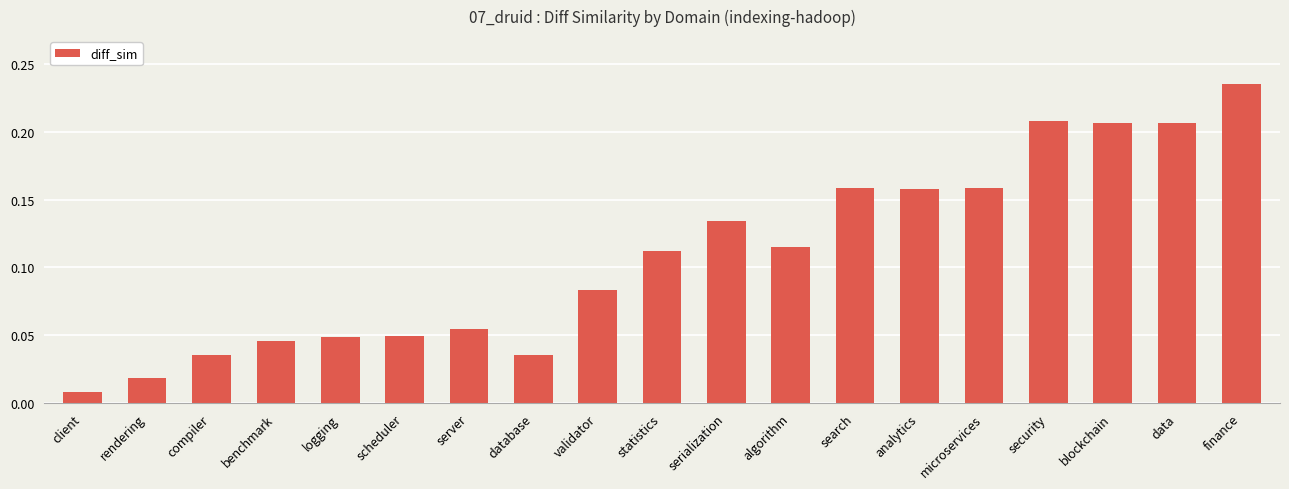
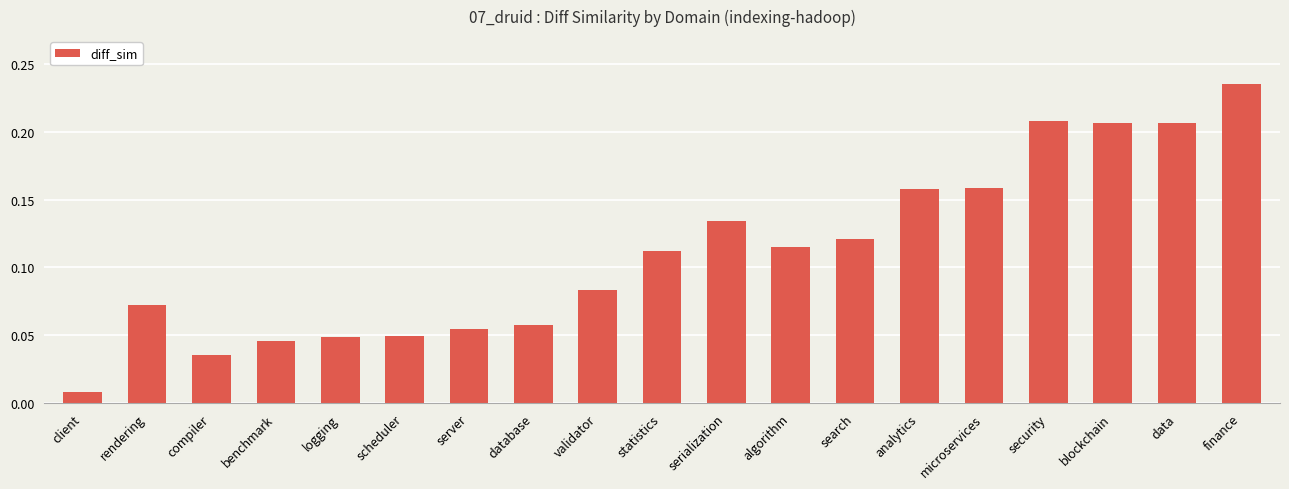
  {
    "client": 0.009,
-   "rendering": 0.019,
+   "rendering": 0.072,
    "compiler": 0.035,
    "benchmark": 0.046,
    "logging": 0.049,
    "scheduler": 0.050,
    "server": 0.054,
-   "database": 0.035,
+   "database": 0.058,
    "validator": 0.084,
    "statistics": 0.112,
    "serialization": 0.134,
    "algorithm": 0.115,
-   "search": 0.158,
+   "search": 0.121,
    "analytics": 0.158,
    "microservices": 0.159,
    "security": 0.208,
    "blockchain": 0.206,
    "data": 0.207,
    "finance": 0.235
  }
